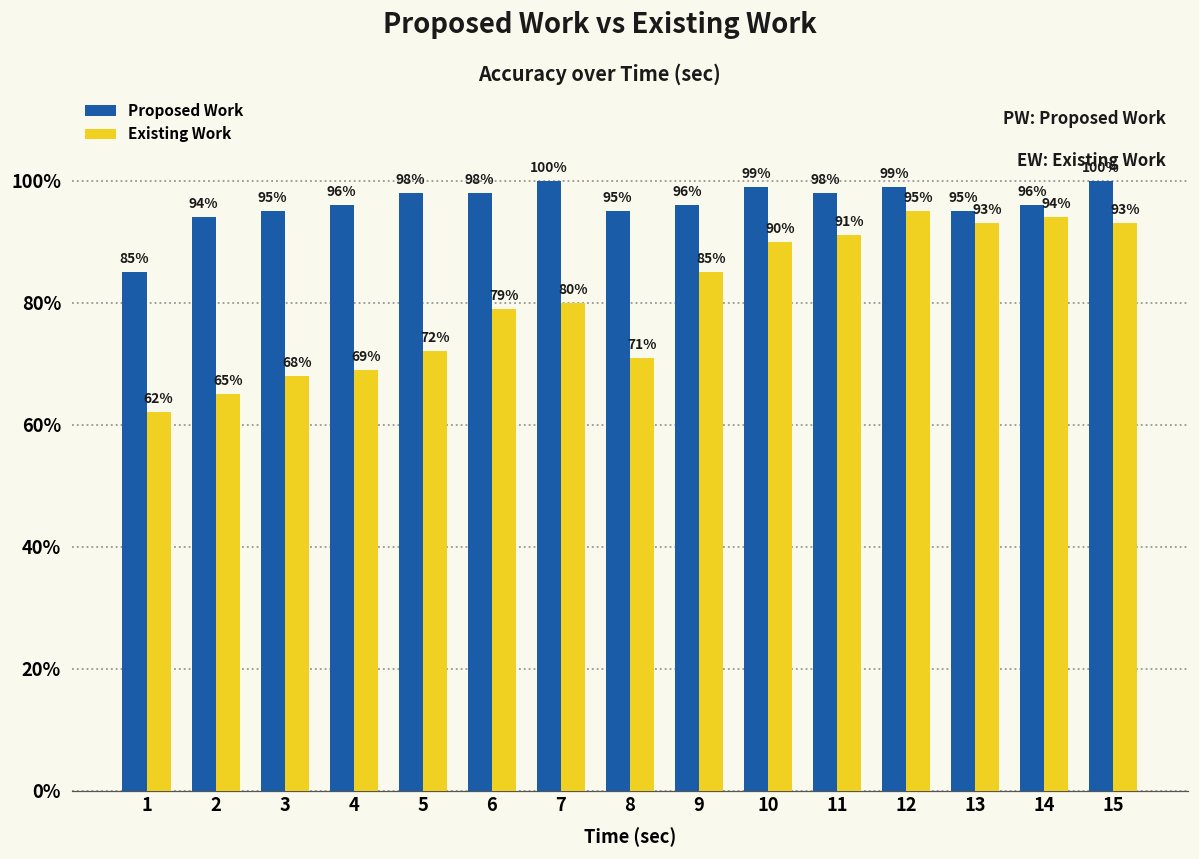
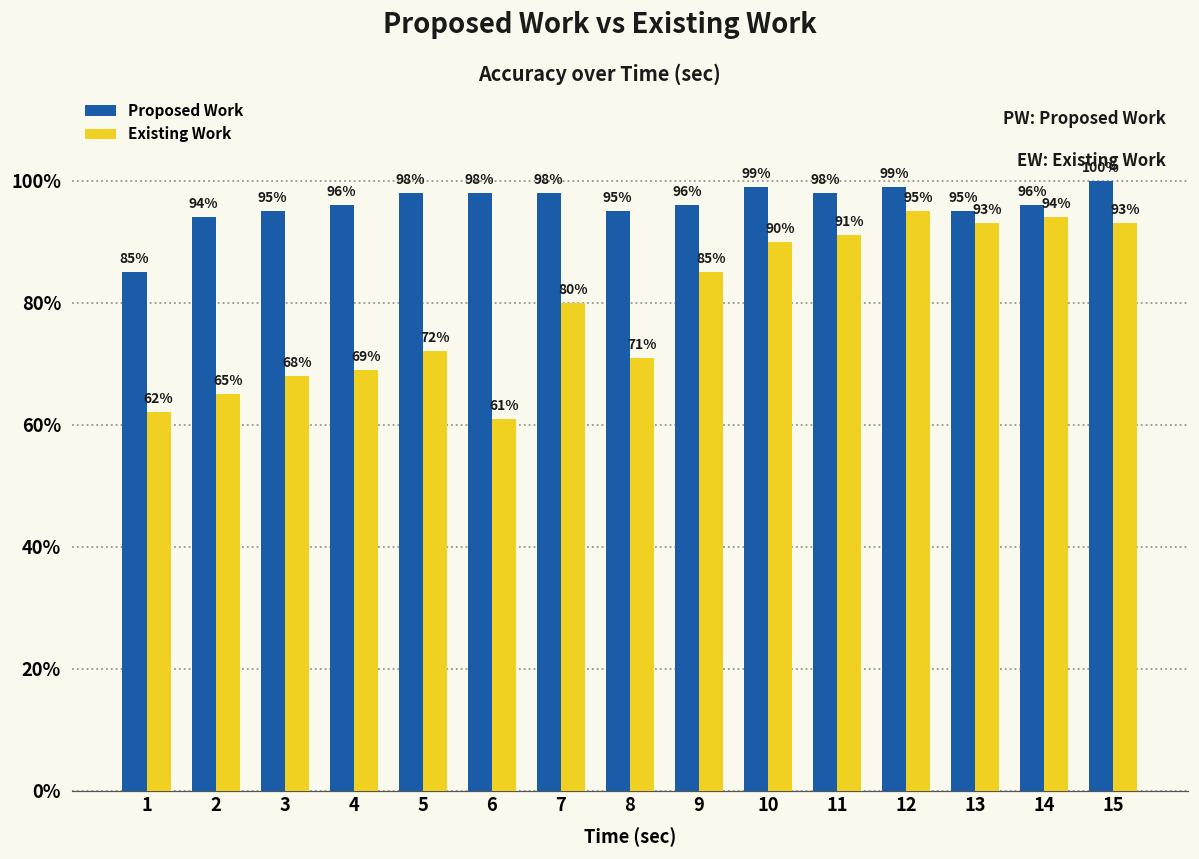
  {
    "Proposed Work": {
      "1": "85%",
      "2": "94%",
      "3": "95%",
      "4": "96%",
      "5": "98%",
      "6": "98%",
-     "7": "100%",
+     "7": "98%",
      "8": "95%",
      "9": "96%",
      "10": "99%",
      "11": "98%",
      "12": "99%",
      "13": "95%",
      "14": "96%"
    },
    "Existing Work": {
      "1": "62%",
      "2": "65%",
      "3": "68%",
      "4": "69%",
      "5": "72%",
-     "6": "79%",
+     "6": "61%",
      "7": "80%",
      "8": "71%",
      "9": "85%",
      "10": "90%",
      "11": "91%",
      "12": "95%",
      "13": "93%",
      "14": "94%",
      "15": "93%"
    }
  }
